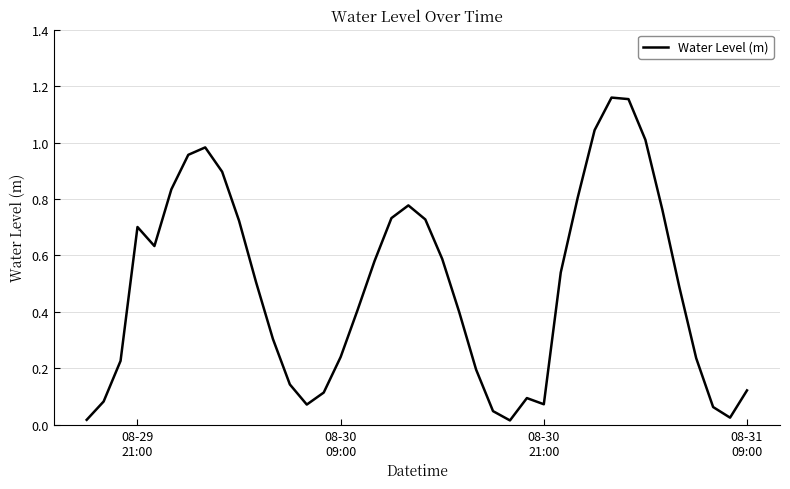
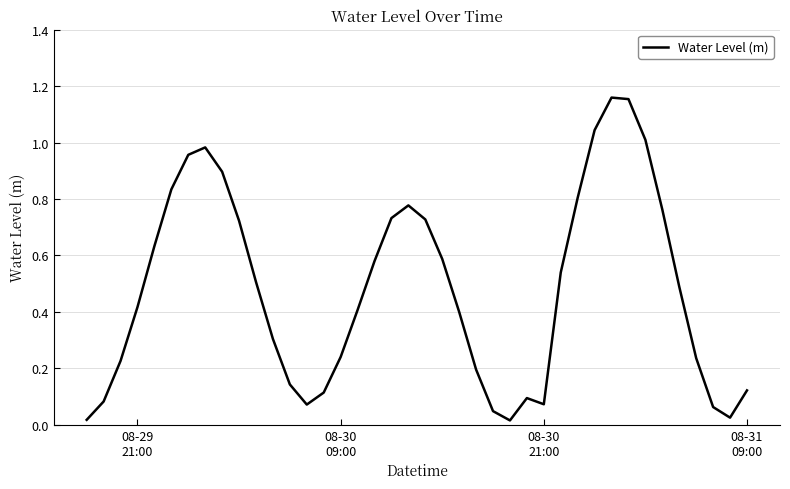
  {
-   "08-29 21:00": 0.70,
+   "08-29 21:00": 0.42,
    "08-30 09:00": 0.24,
    "08-30 21:00": 0.07,
    "08-31 09:00": 0.12
  }
